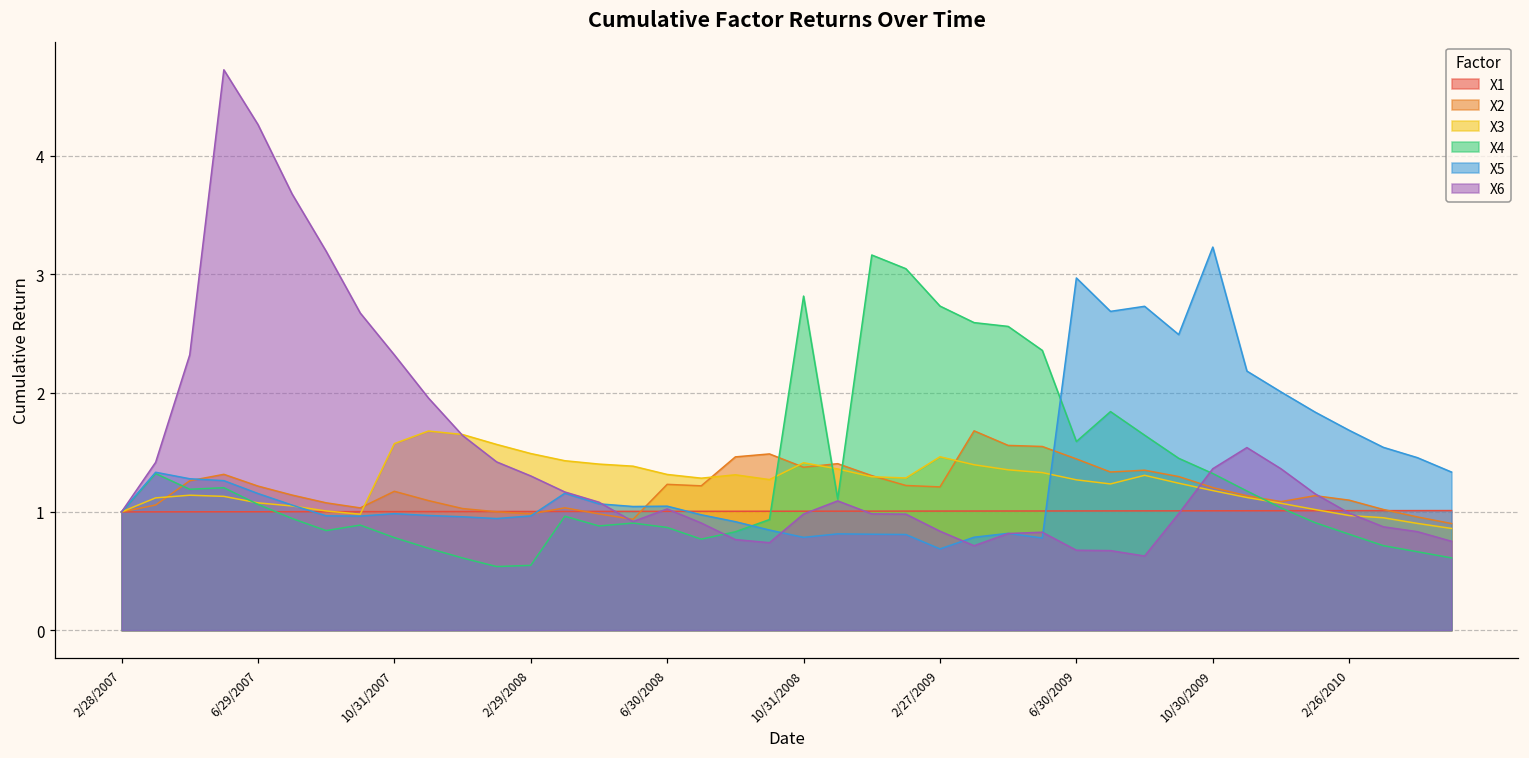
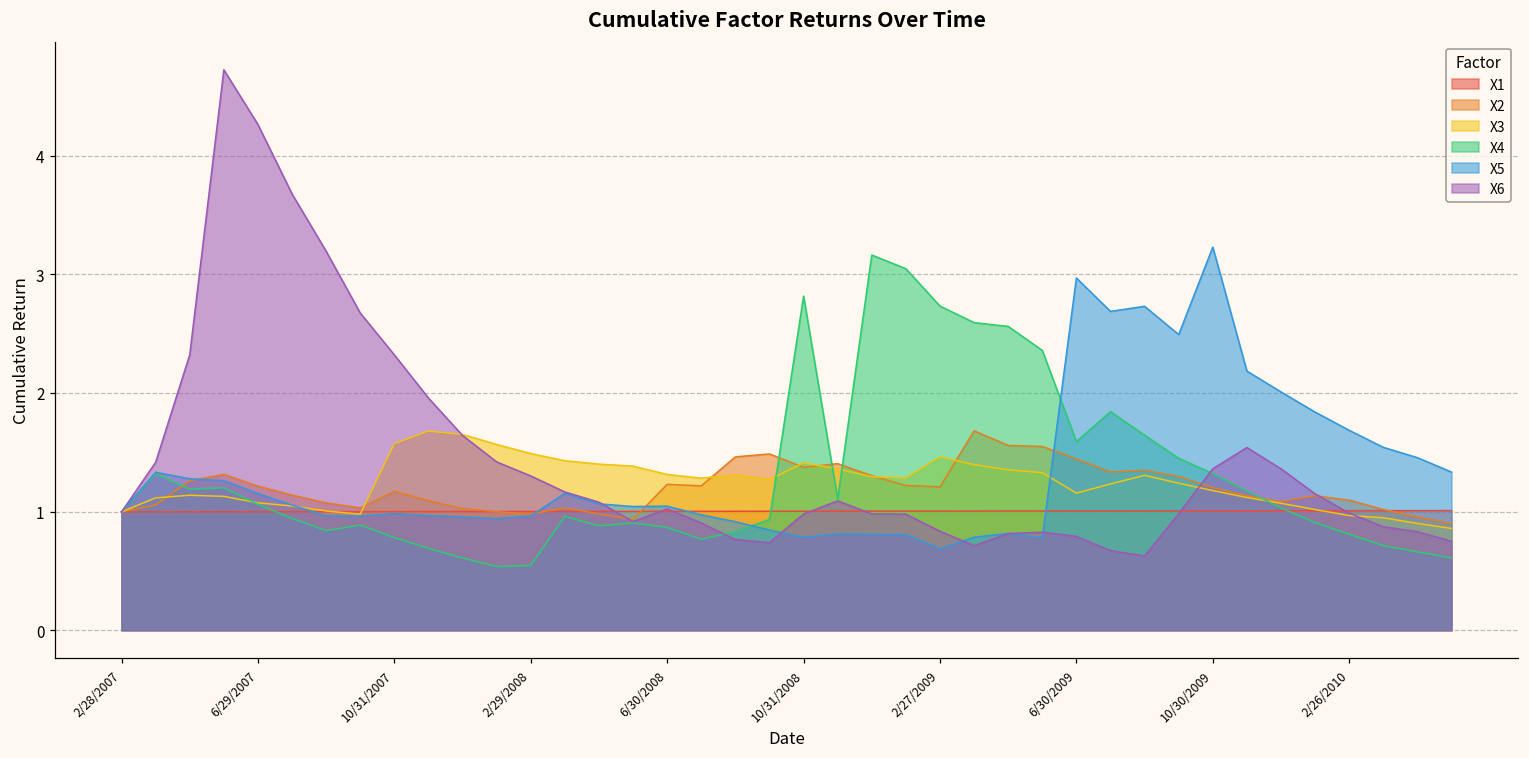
  {
    "X3": {
      "10/31/2007": 1.57,
      "2/29/2008": 1.49,
      "6/30/2008": 1.31,
      "10/31/2008": 1.41,
      "2/27/2009": 1.46,
-     "6/30/2009": 1.27,
+     "6/30/2009": 1.15,
      "10/30/2009": 1.18
    },
    "X4": {
      "10/31/2007": 0.78,
      "2/29/2008": 0.55,
      "6/30/2008": 0.87,
      "10/31/2008": 2.82,
      "2/27/2009": 2.73,
      "6/30/2009": 1.59,
      "10/30/2009": 1.32,
      "2/26/2010": 0.81
    },
    "X5": {
      "6/29/2007": 1.15,
      "10/31/2008": 0.78,
      "2/27/2009": 0.69,
      "6/30/2009": 2.97,
      "10/30/2009": 3.23,
      "2/26/2010": 1.68
    },
    "X6": {
      "6/29/2007": 4.26,
      "10/31/2007": 2.32,
      "2/29/2008": 1.30,
      "10/31/2008": 0.98,
      "2/27/2009": 0.83,
-     "6/30/2009": 0.67,
+     "6/30/2009": 0.79,
      "10/30/2009": 1.36
    }
  }
